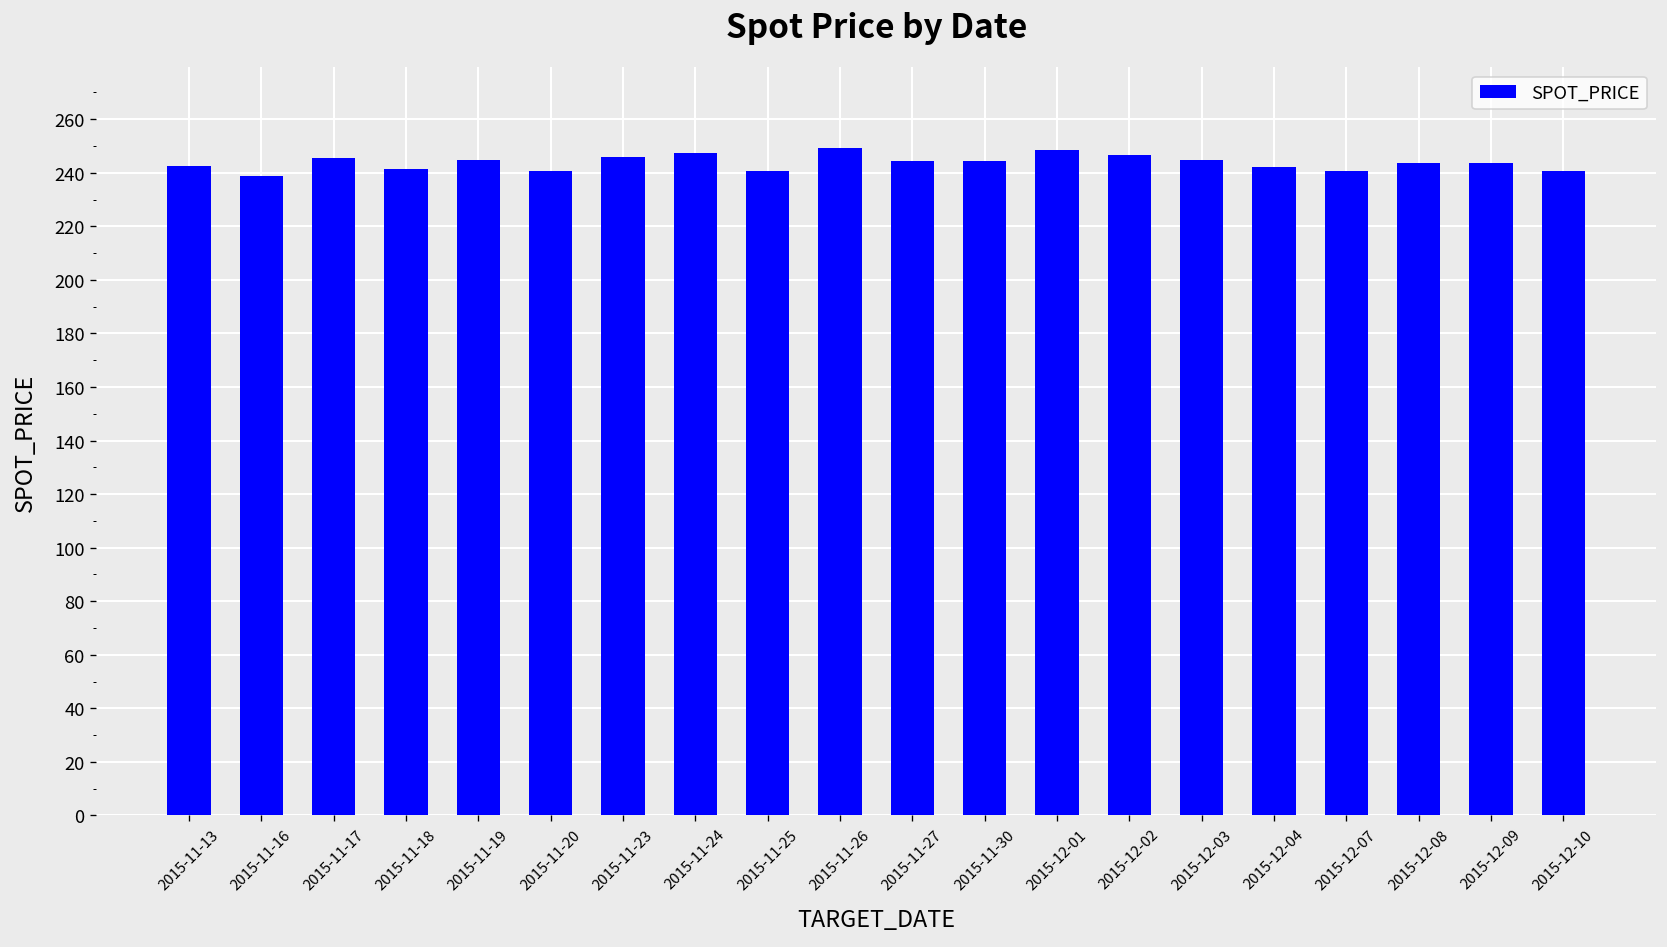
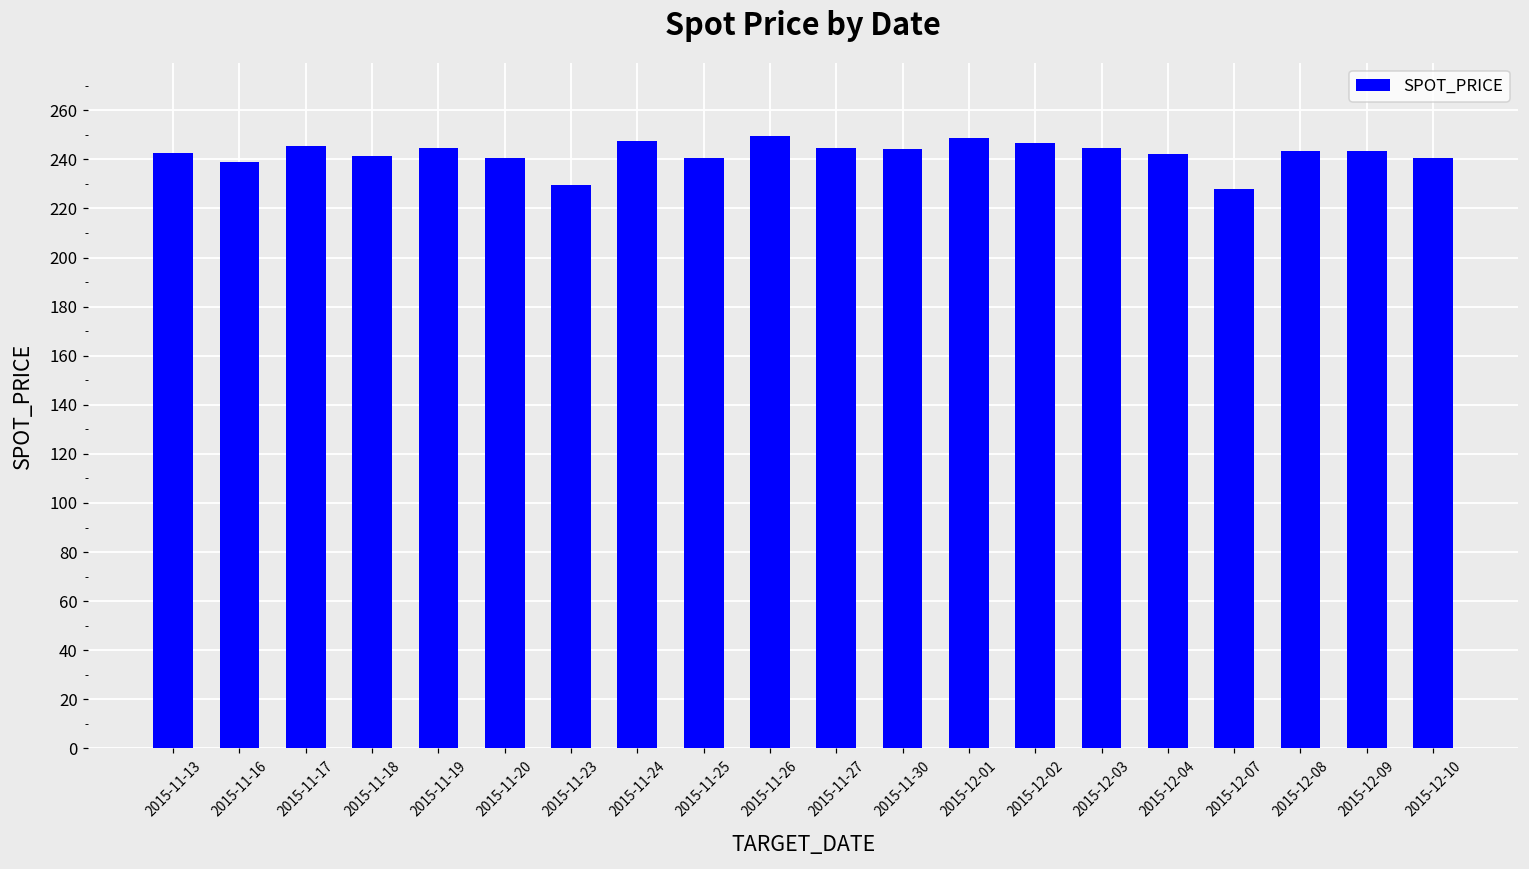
  {
    "2015-11-13": 243,
    "2015-11-16": 239,
    "2015-11-17": 245,
    "2015-11-18": 241,
    "2015-11-19": 245,
    "2015-11-20": 241,
-   "2015-11-23": 246,
+   "2015-11-23": 230,
    "2015-11-24": 248,
    "2015-11-25": 241,
    "2015-11-26": 249,
    "2015-11-27": 245,
    "2015-11-30": 244,
    "2015-12-01": 249,
    "2015-12-02": 247,
    "2015-12-03": 245,
    "2015-12-04": 242,
-   "2015-12-07": 241,
+   "2015-12-07": 228,
    "2015-12-08": 243,
    "2015-12-09": 244,
    "2015-12-10": 241
  }
